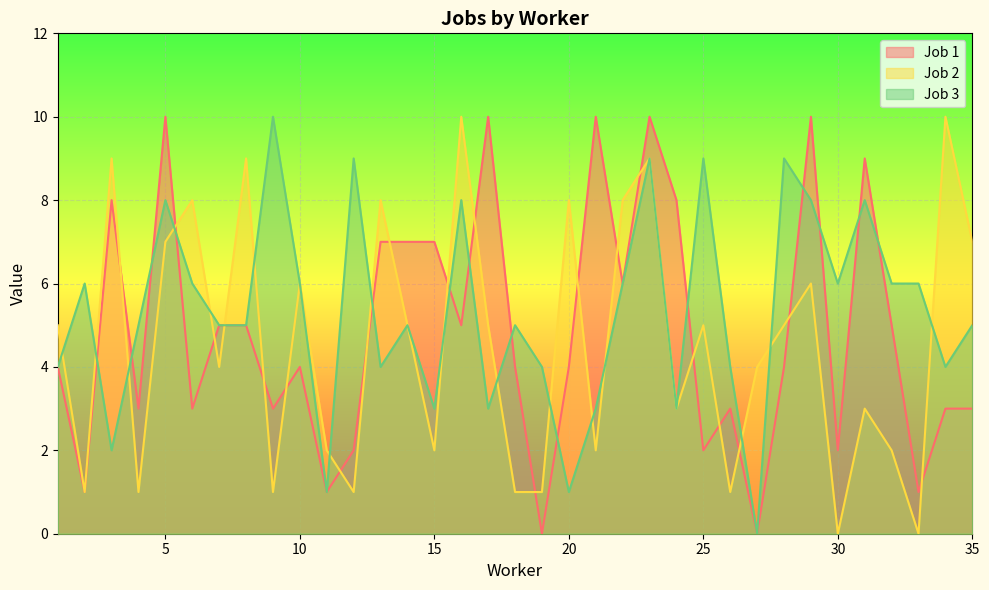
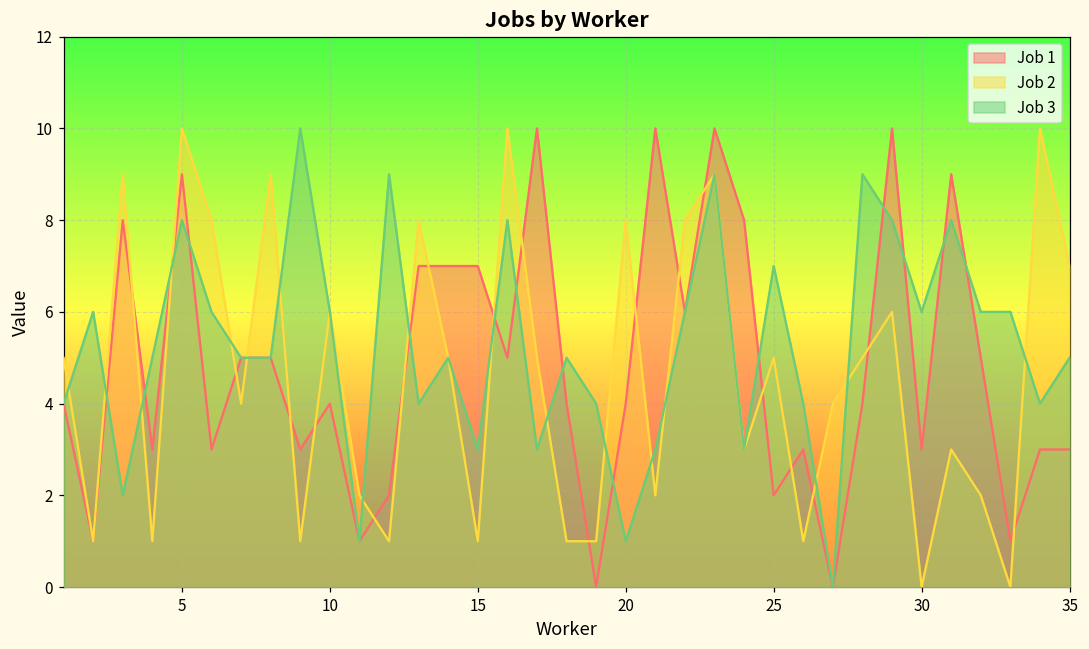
  {
    "Job 1": {
-     "5": 10,
+     "5": 9,
      "10": 4,
      "15": 7,
      "20": 4,
      "25": 2,
-     "30": 2,
+     "30": 3,
      "35": 3
    },
    "Job 2": {
-     "5": 7,
-     "15": 2,
+     "5": 10,
+     "15": 1,
      "20": 8,
      "25": 5,
      "30": 0,
      "35": 7
    },
    "Job 3": {
      "5": 8,
      "15": 3,
      "20": 1,
-     "25": 9,
+     "25": 7,
      "30": 6,
      "35": 5
    }
  }
